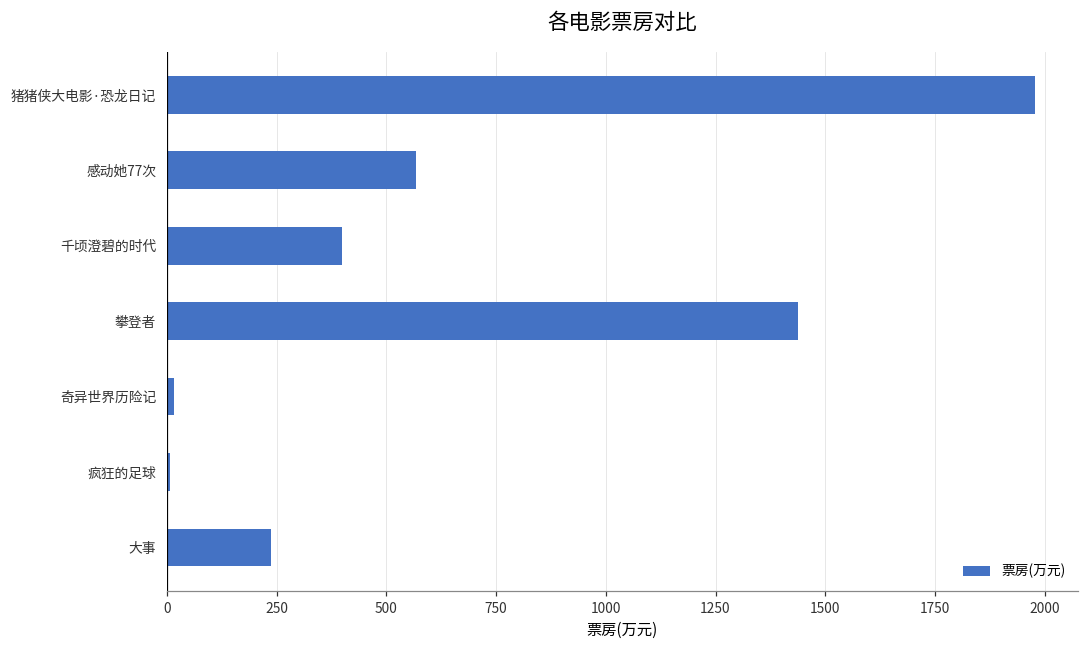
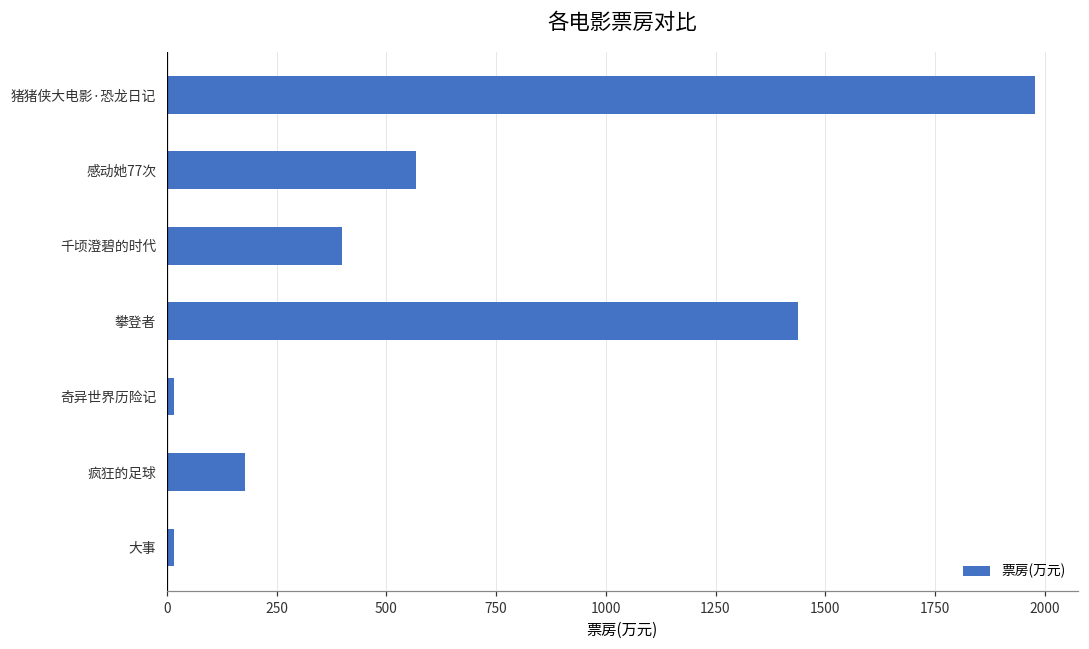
  {
    "猪猪侠大电影·恐龙日记": 1980,
    "感动她77次": 570,
    "千顷澄碧的时代": 400,
    "攀登者": 1440,
    "奇异世界历险记": 20,
-   "疯狂的足球": 10,
-   "大事": 240
+   "疯狂的足球": 180,
+   "大事": 20
  }
